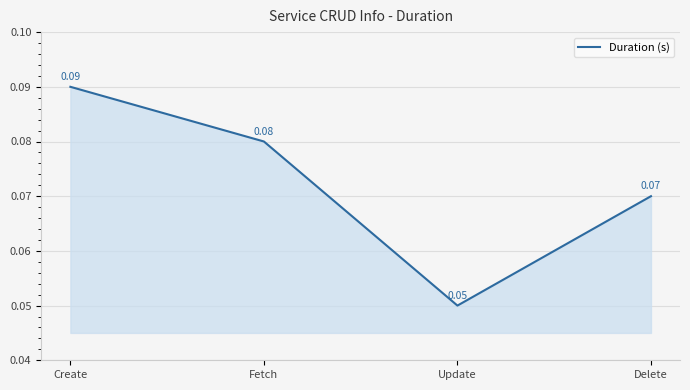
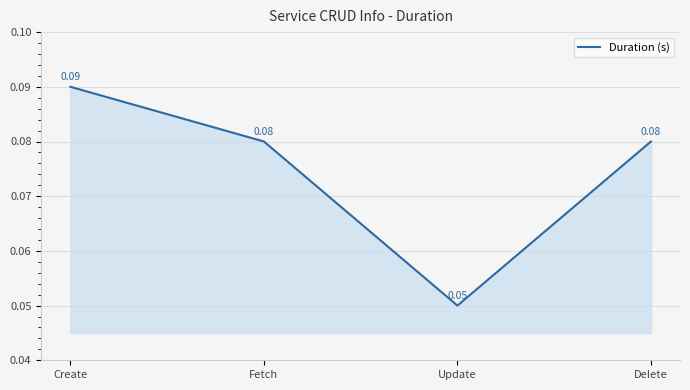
  {
    "Create": 0.09,
    "Fetch": 0.08,
    "Update": 0.05,
-   "Delete": 0.07
+   "Delete": 0.08
  }
